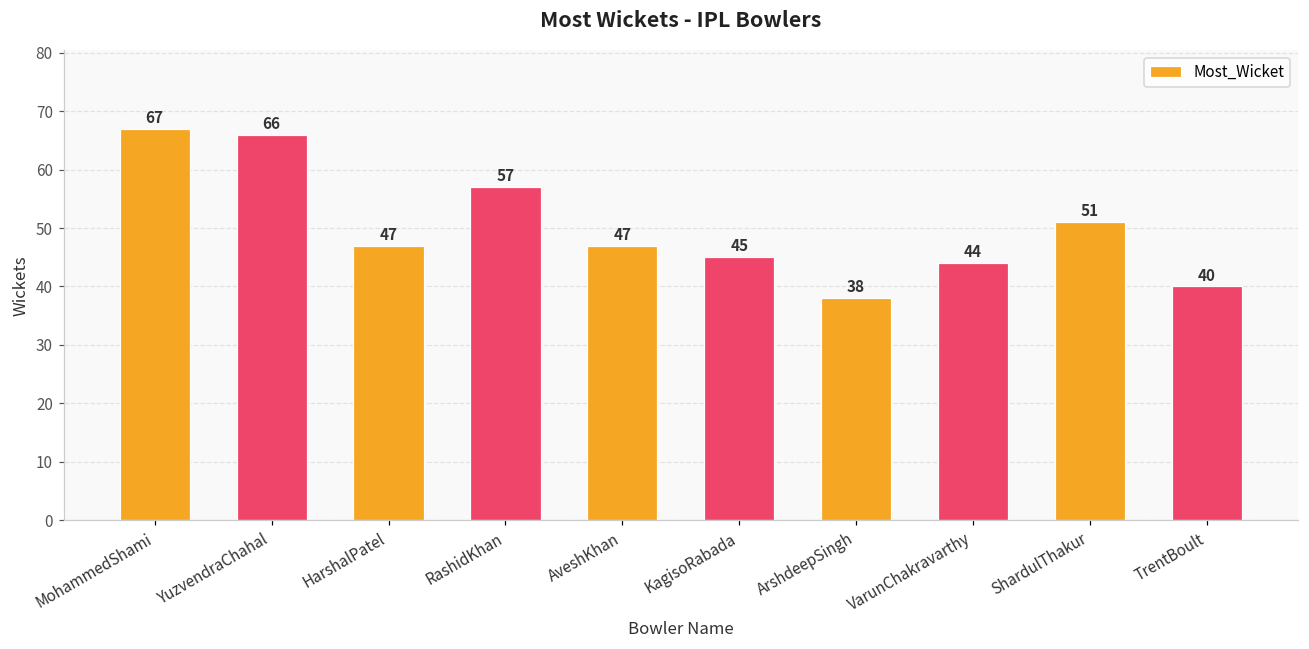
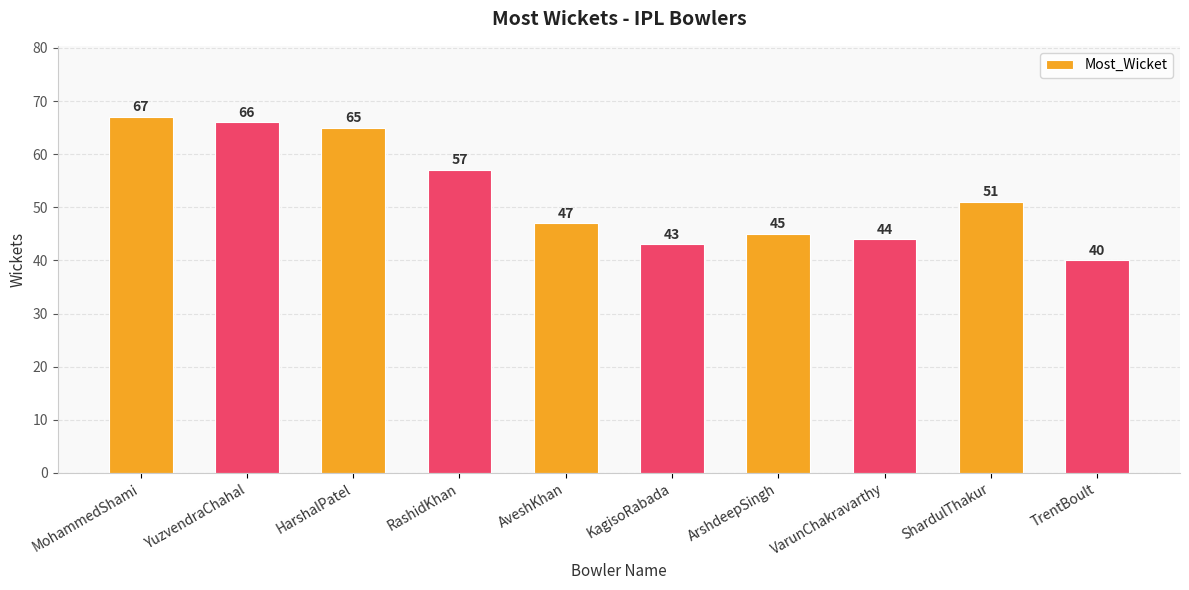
  {
    "MohammedShami": 67,
    "YuzvendraChahal": 66,
-   "HarshalPatel": 47,
+   "HarshalPatel": 65,
    "RashidKhan": 57,
    "AveshKhan": 47,
-   "KagisoRabada": 45,
-   "ArshdeepSingh": 38,
+   "KagisoRabada": 43,
+   "ArshdeepSingh": 45,
    "VarunChakravarthy": 44,
    "ShardulThakur": 51,
    "TrentBoult": 40
  }
